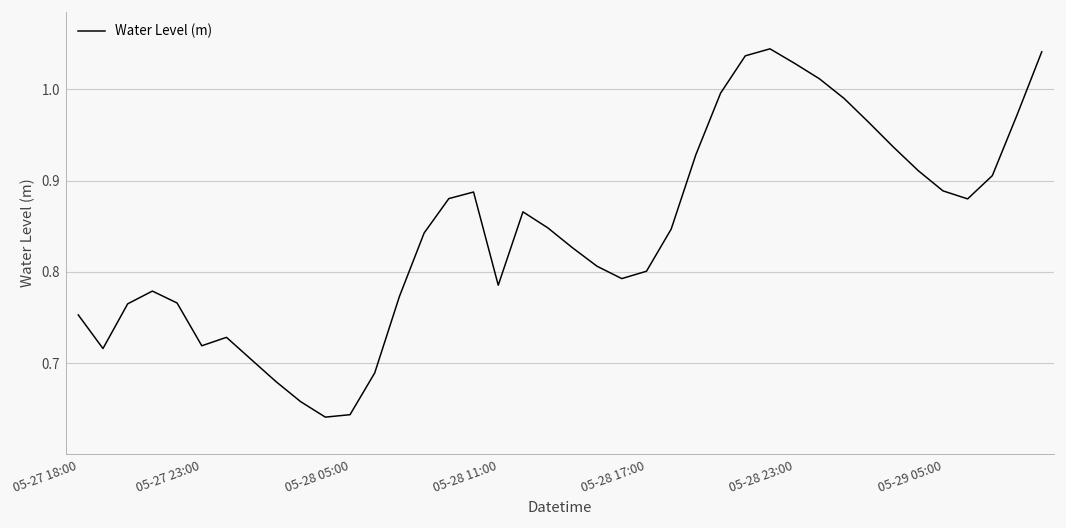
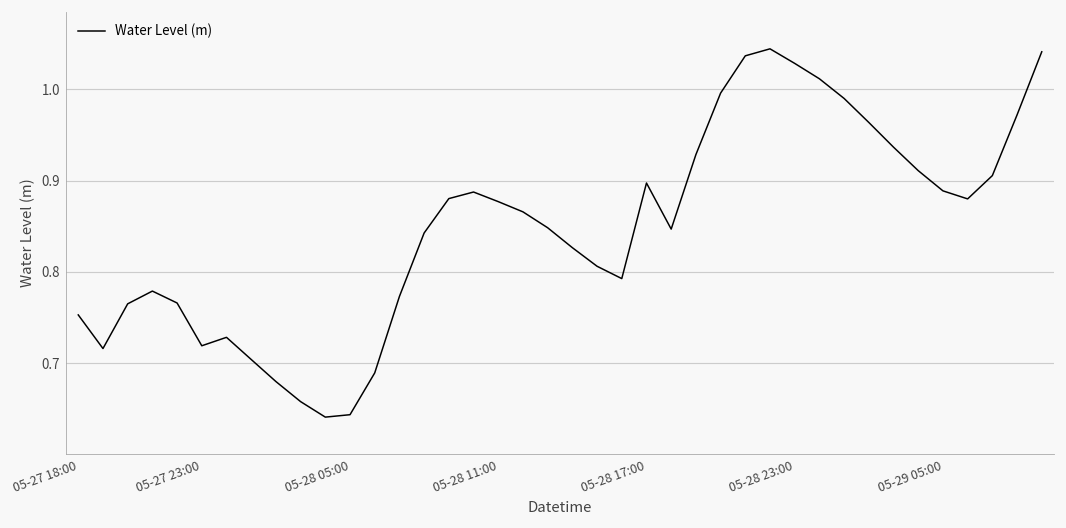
  {
    "05-27 18:00": 0.75,
    "05-27 23:00": 0.72,
    "05-28 05:00": 0.64,
-   "05-28 11:00": 0.79,
-   "05-28 17:00": 0.80,
+   "05-28 11:00": 0.88,
+   "05-28 17:00": 0.90,
    "05-28 23:00": 1.03,
    "05-29 05:00": 0.89
  }
